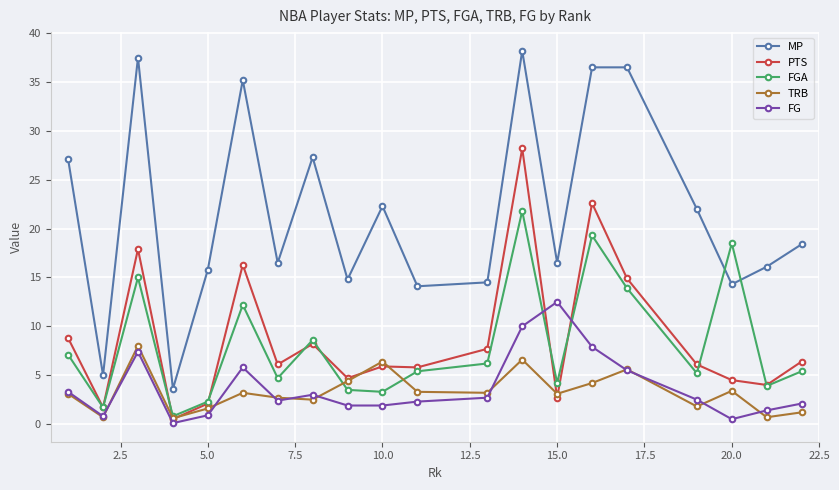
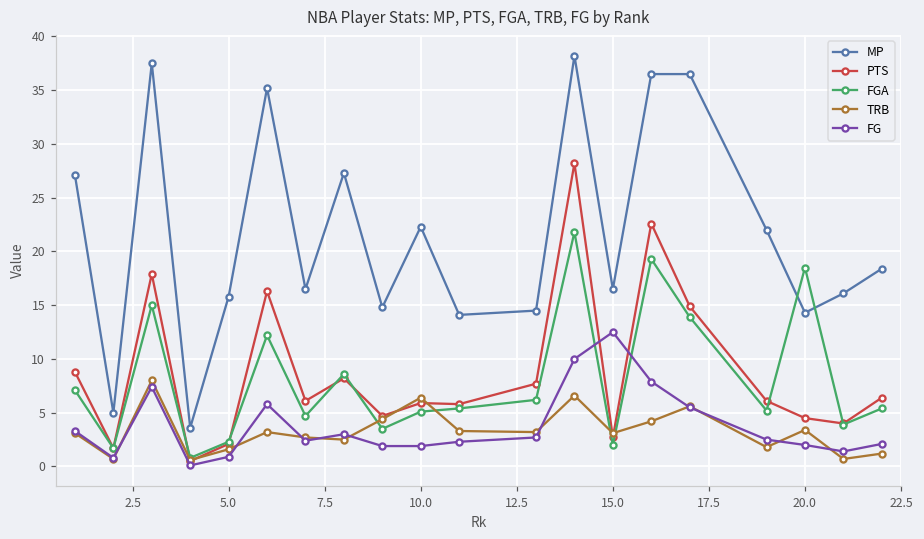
  {
    "MP": {
      "5.0": 16,
      "10.0": 22,
      "15.0": 17,
      "20.0": 14
    },
    "PTS": {
      "10.0": 6,
      "15.0": 3,
      "20.0": 5
    },
    "FGA": {
-     "10.0": 3,
-     "15.0": 4,
+     "10.0": 5,
+     "15.0": 2,
      "20.0": 19
    },
    "TRB": {
      "5.0": 2,
      "10.0": 6,
      "15.0": 3,
      "20.0": 3
    },
    "FG": {
      "5.0": 1,
      "10.0": 2,
      "15.0": 13,
-     "20.0": 1
+     "20.0": 2
    }
  }
